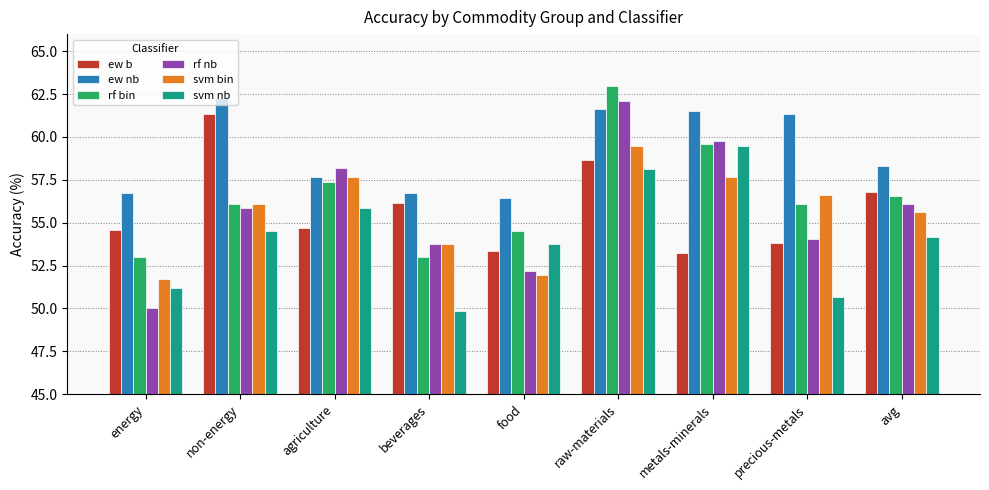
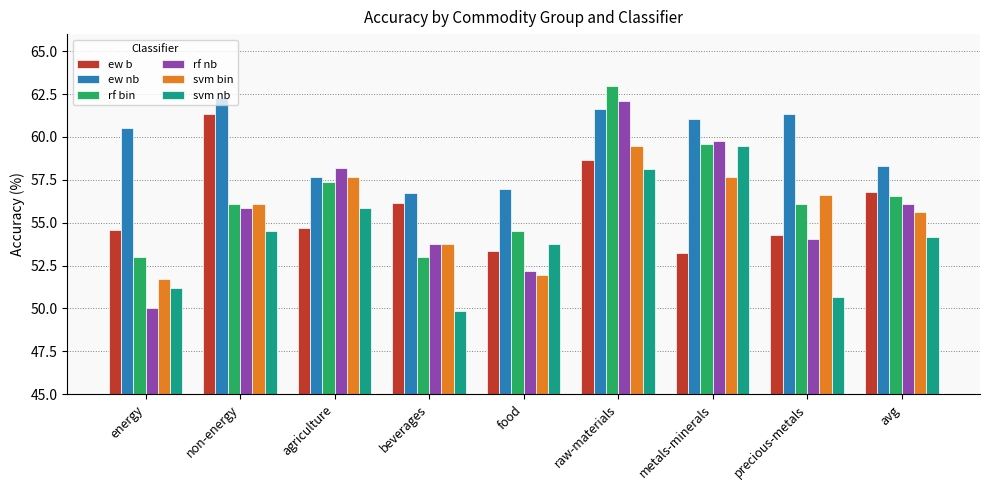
  {
    "ew b": {
      "energy": 54.6,
      "non-energy": 61.3,
      "agriculture": 54.7,
      "beverages": 56.1,
      "food": 53.4,
      "raw-materials": 58.7,
      "metals-minerals": 53.2,
-     "precious-metals": 53.8,
+     "precious-metals": 54.3,
      "avg": 56.8
    },
    "ew nb": {
-     "energy": 56.7,
+     "energy": 60.5,
      "agriculture": 57.7,
      "beverages": 56.7,
-     "food": 56.4,
+     "food": 56.9,
      "raw-materials": 61.7,
-     "metals-minerals": 61.5,
+     "metals-minerals": 61.0,
      "precious-metals": 61.4,
      "avg": 58.3
    },
    "rf nb": {
      "energy": 50.0,
      "non-energy": 55.8,
      "agriculture": 58.2,
      "beverages": 53.8,
      "food": 52.2,
      "raw-materials": 62.1,
      "metals-minerals": 59.7,
      "precious-metals": 54.0,
      "avg": 56.1
    },
    "svm bin": {
      "energy": 51.7,
      "non-energy": 56.1,
      "agriculture": 57.7,
      "beverages": 53.8,
      "food": 51.9,
      "raw-materials": 59.5,
      "metals-minerals": 57.7,
      "precious-metals": 56.6,
      "avg": 55.6
    }
  }
